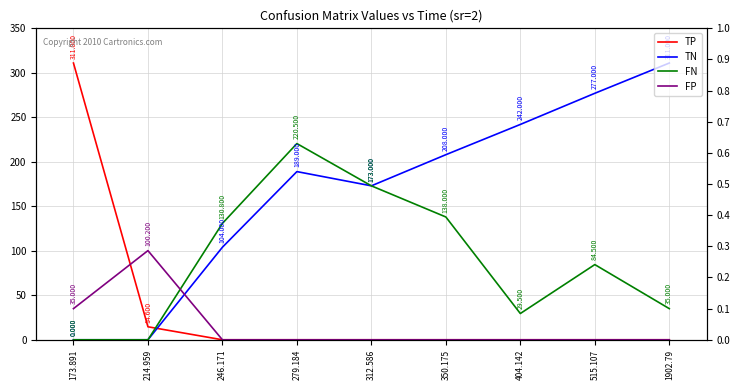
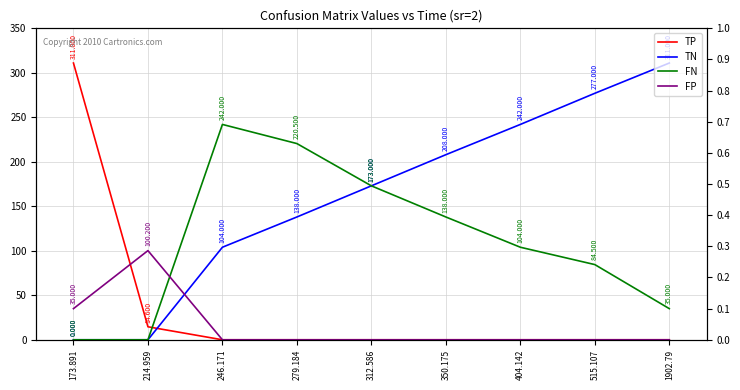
  {
    "TP": {
      "214.959": 14.600
    },
    "TN": {
      "246.171": 104.000,
-     "279.184": 189.000,
+     "279.184": 138.000,
      "350.175": 208.000,
      "404.142": 242.000,
      "515.107": 277.000
    },
    "FN": {
-     "246.171": 130.800,
+     "246.171": 242.000,
      "279.184": 220.500,
      "350.175": 138.000,
-     "404.142": 29.500,
+     "404.142": 104.000,
      "515.107": 84.500,
      "1902.79": 35.000
    },
    "FP": {
      "173.891": 35.000,
      "214.959": 100.200
    }
  }
